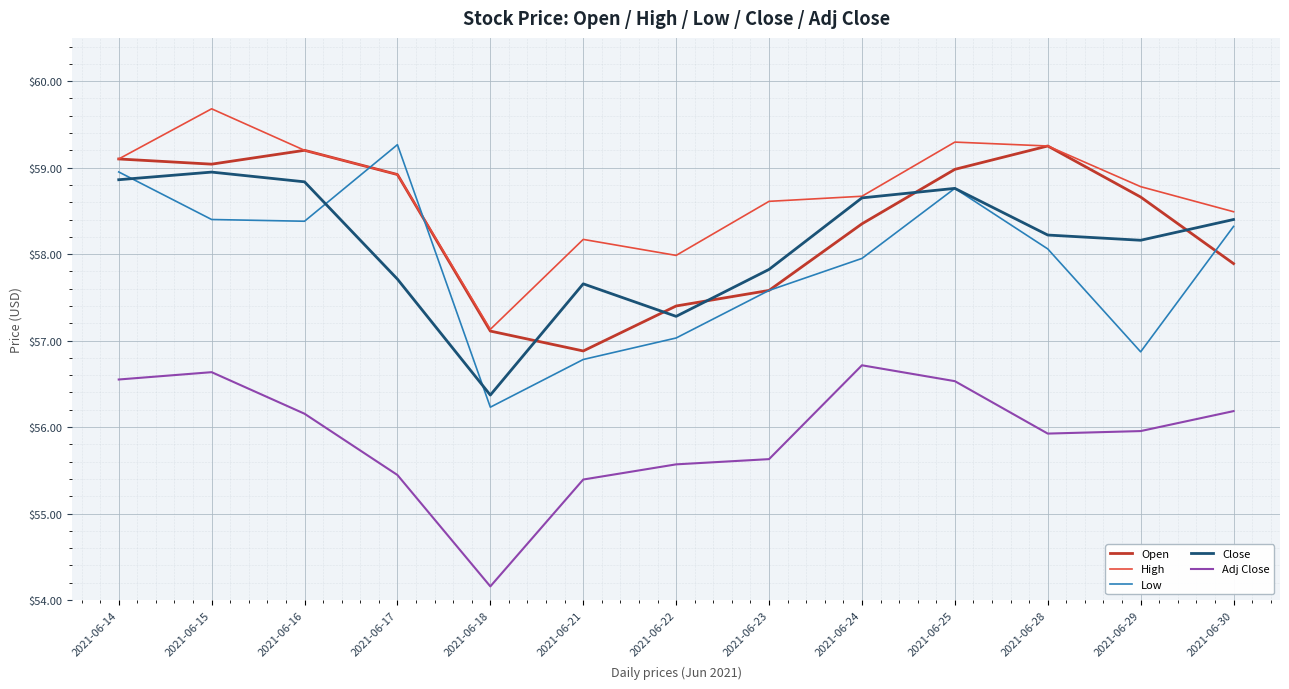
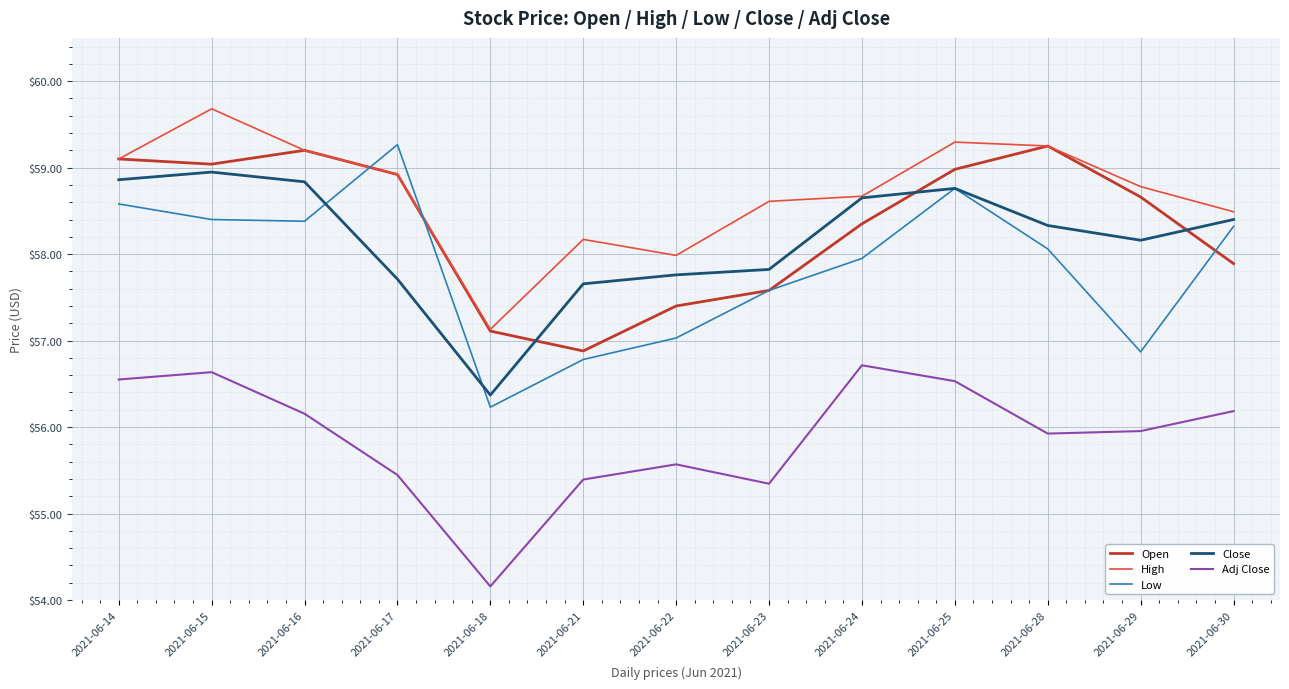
  {
    "Low": {
-     "2021-06-14": "$59.0",
+     "2021-06-14": "$58.6",
      "2021-06-15": "$58.4",
      "2021-06-16": "$58.4",
      "2021-06-17": "$59.3",
      "2021-06-18": "$56.2",
      "2021-06-21": "$56.8",
      "2021-06-22": "$57.0",
      "2021-06-24": "$58.0",
      "2021-06-28": "$58.1",
      "2021-06-29": "$56.9",
      "2021-06-30": "$58.3"
    },
    "Close": {
      "2021-06-14": "$58.9",
      "2021-06-15": "$58.9",
      "2021-06-16": "$58.8",
      "2021-06-17": "$57.7",
      "2021-06-18": "$56.4",
      "2021-06-21": "$57.7",
-     "2021-06-22": "$57.3",
+     "2021-06-22": "$57.8",
      "2021-06-23": "$57.8",
-     "2021-06-28": "$58.2",
+     "2021-06-28": "$58.3",
      "2021-06-29": "$58.2",
      "2021-06-30": "$58.4"
    },
    "Adj Close": {
      "2021-06-14": "$56.6",
      "2021-06-15": "$56.6",
      "2021-06-16": "$56.2",
      "2021-06-17": "$55.4",
      "2021-06-18": "$54.2",
      "2021-06-21": "$55.4",
      "2021-06-22": "$55.6",
-     "2021-06-23": "$55.6",
+     "2021-06-23": "$55.3",
      "2021-06-24": "$56.7",
      "2021-06-25": "$56.5",
      "2021-06-28": "$55.9",
      "2021-06-29": "$56.0",
      "2021-06-30": "$56.2"
    }
  }
